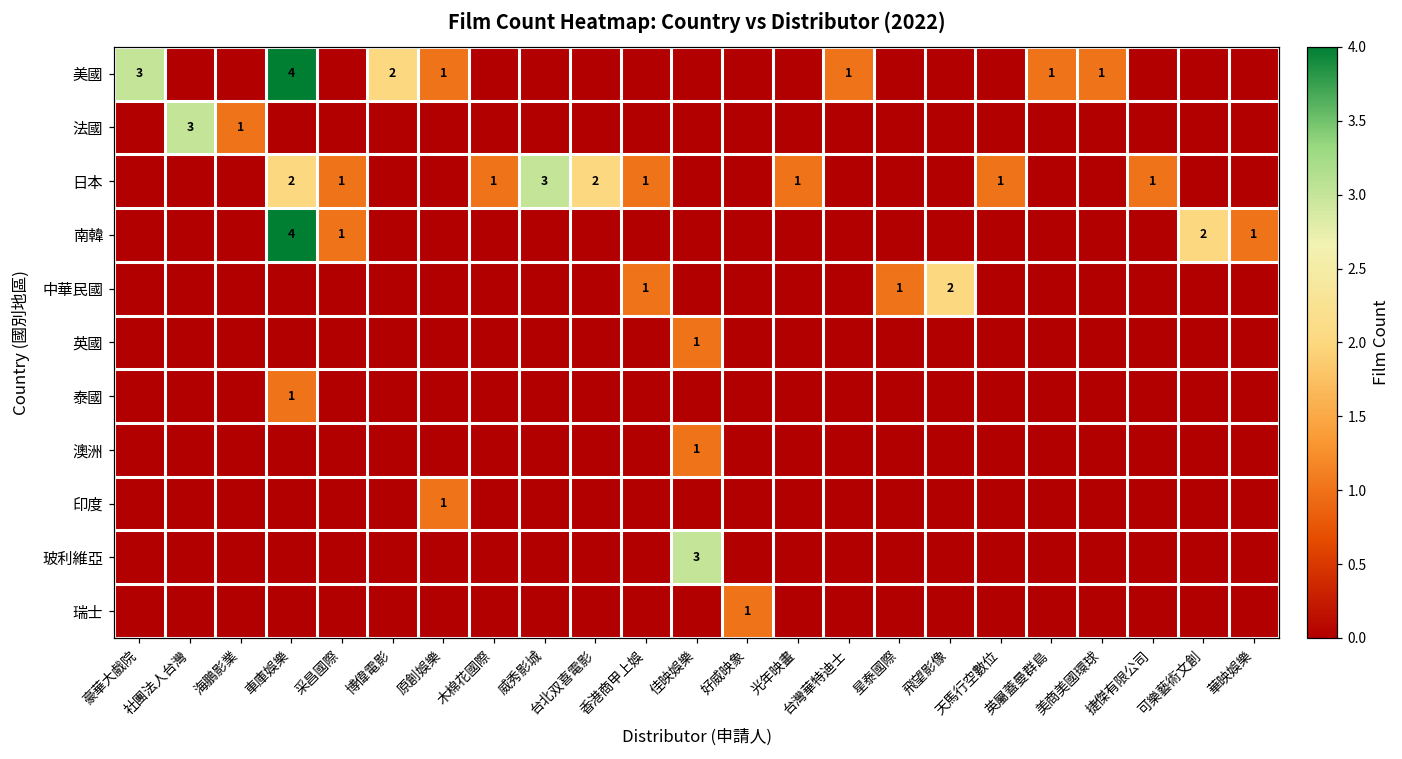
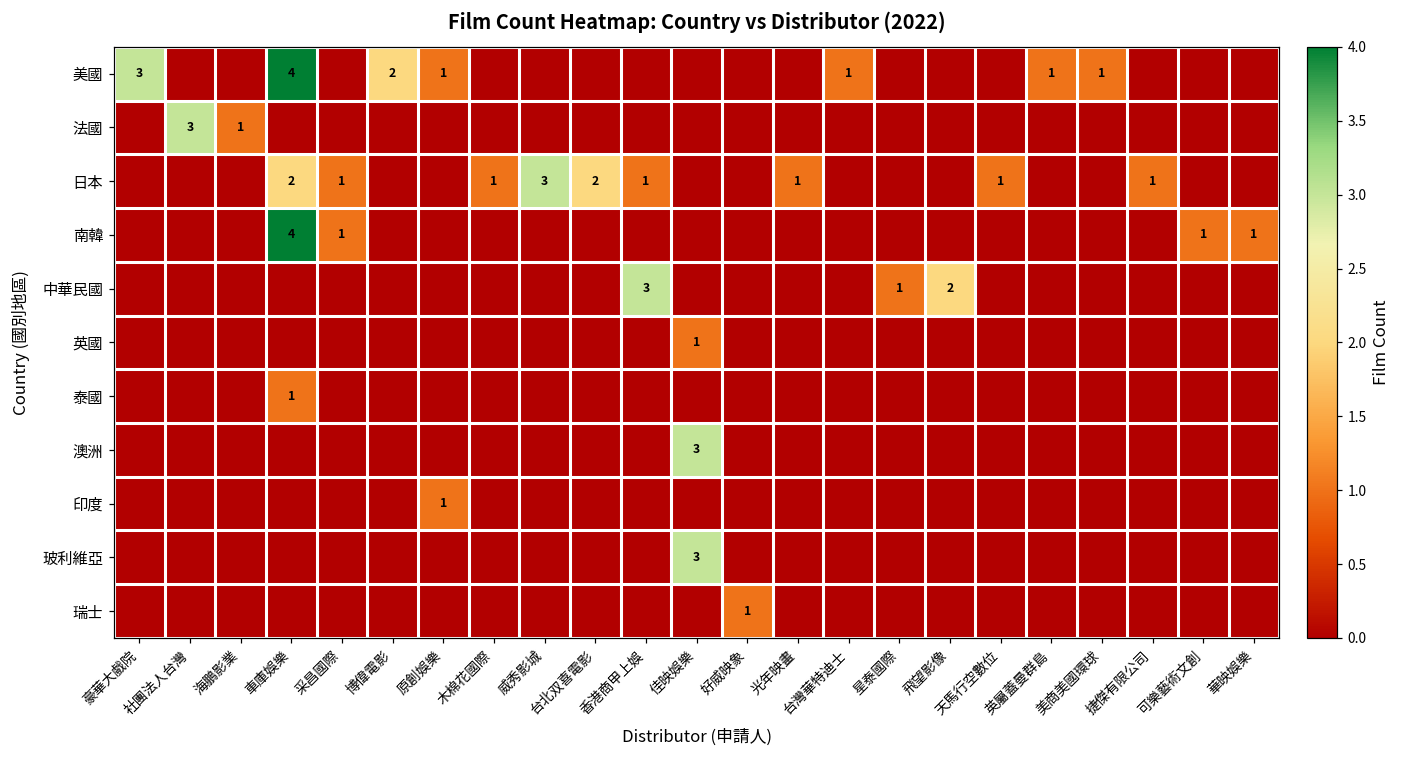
  {
    "美國": {
      "豪華大戲院": 3,
      "車庫娛樂": 4,
      "博偉電影": 2,
      "原創娛樂": 1,
      "台灣華特迪士": 1,
      "英屬蓋曼群島": 1,
      "美商美國環球": 1
    },
    "法國": {
      "社團法人台灣": 3,
      "海鵬影業": 1
    },
    "日本": {
      "車庫娛樂": 2,
      "采昌國際": 1,
      "木棉花國際": 1,
      "威秀影城": 3,
      "台北双喜電影": 2,
      "香港商甲上娛": 1,
      "光年映畫": 1,
      "天馬行空數位": 1,
      "捷傑有限公司": 1
    },
    "南韓": {
      "車庫娛樂": 4,
      "采昌國際": 1,
-     "可樂藝術文創": 2,
+     "可樂藝術文創": 1,
      "華映娛樂": 1
    },
    "中華民國": {
-     "香港商甲上娛": 1,
+     "香港商甲上娛": 3,
      "星泰國際": 1,
      "飛望影像": 2
    },
    "英國": {
      "佳映娛樂": 1
    },
    "泰國": {
      "車庫娛樂": 1
    },
    "澳洲": {
-     "佳映娛樂": 1
+     "佳映娛樂": 3
    },
    "印度": {
      "原創娛樂": 1
    },
    "玻利維亞": {
      "佳映娛樂": 3
    },
    "瑞士": {
      "好威映象": 1
    }
  }
